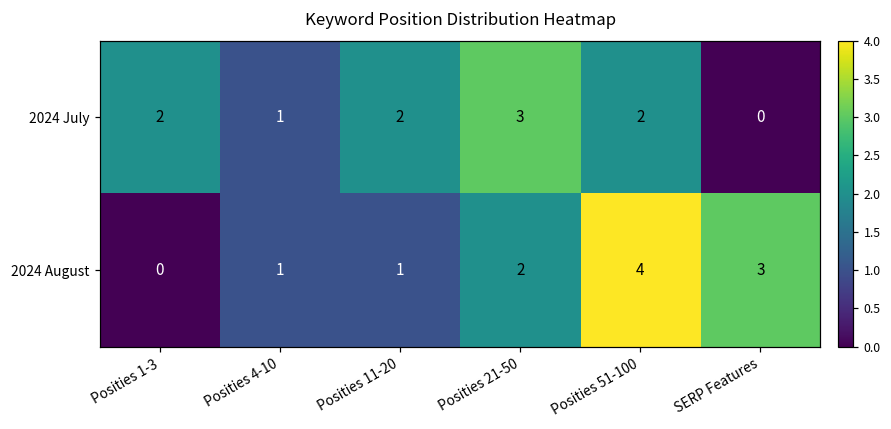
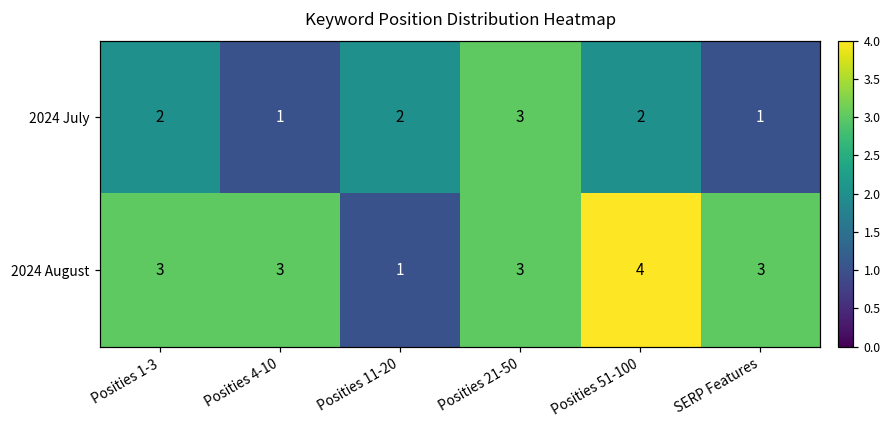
  {
    "2024 July": {
      "Posities 1-3": 2,
      "Posities 4-10": 1,
      "Posities 11-20": 2,
      "Posities 21-50": 3,
      "Posities 51-100": 2,
-     "SERP Features": 0
+     "SERP Features": 1
    },
    "2024 August": {
-     "Posities 1-3": 0,
-     "Posities 4-10": 1,
+     "Posities 1-3": 3,
+     "Posities 4-10": 3,
      "Posities 11-20": 1,
-     "Posities 21-50": 2,
+     "Posities 21-50": 3,
      "Posities 51-100": 4,
      "SERP Features": 3
    }
  }
